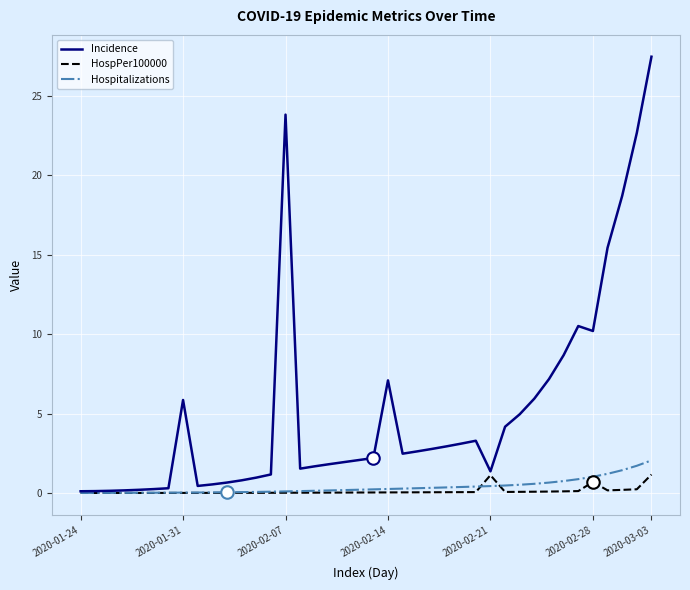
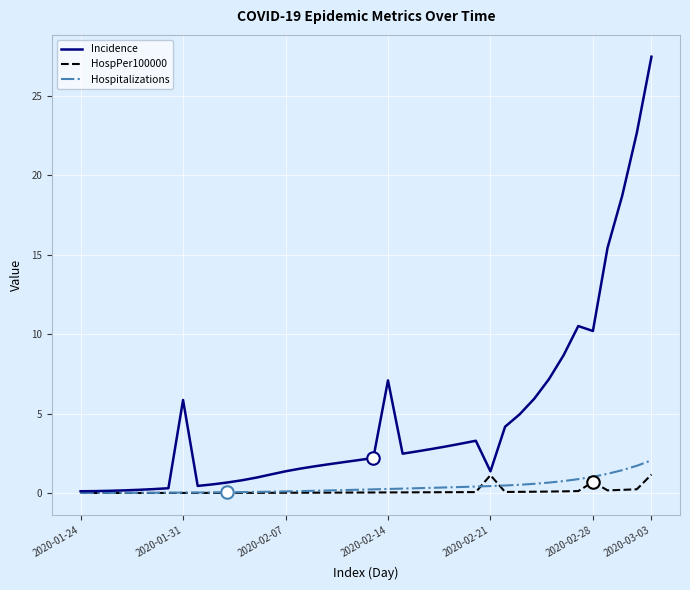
  {
    "Incidence": {
      "2020-01-31": 5.9,
-     "2020-02-07": 23.8,
+     "2020-02-07": 1.4,
      "2020-02-14": 7.1,
      "2020-02-21": 1.4,
      "2020-02-28": 10.2,
      "2020-03-03": 27.5
    },
    "HospPer100000": {
      "2020-02-14": 0.0,
      "2020-02-21": 1.1,
      "2020-03-03": 1.2
    },
    "Hospitalizations": {
      "2020-02-14": 0.3,
      "2020-02-21": 0.4,
      "2020-02-28": 1.0,
      "2020-03-03": 2.1
    }
  }
